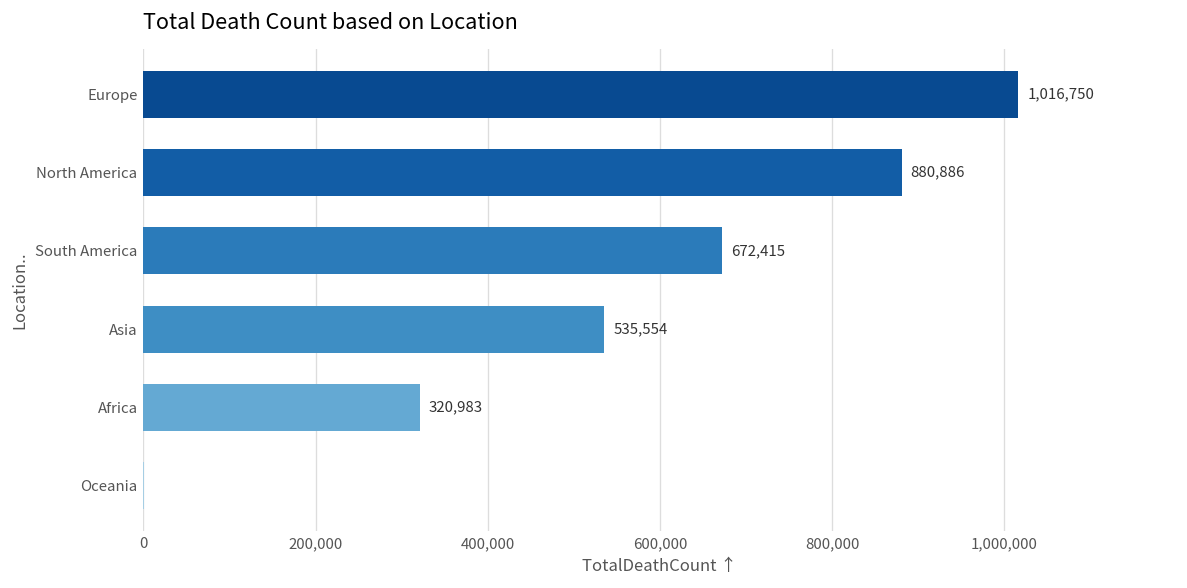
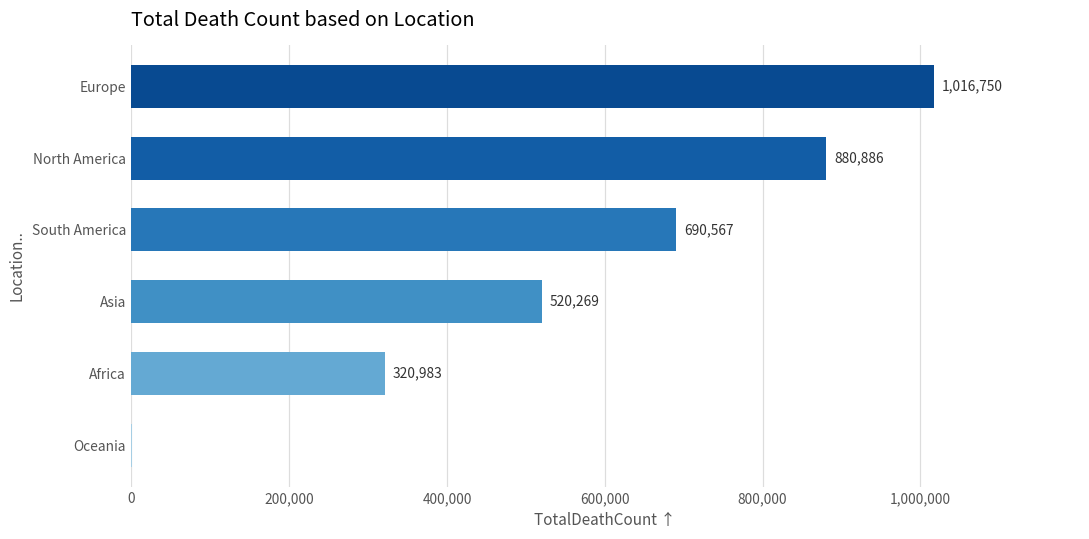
  {
    "Europe": "1,016,750",
    "North America": "880,886",
-   "South America": "672,415",
-   "Asia": "535,554",
+   "South America": "690,567",
+   "Asia": "520,269",
    "Africa": "320,983"
  }
